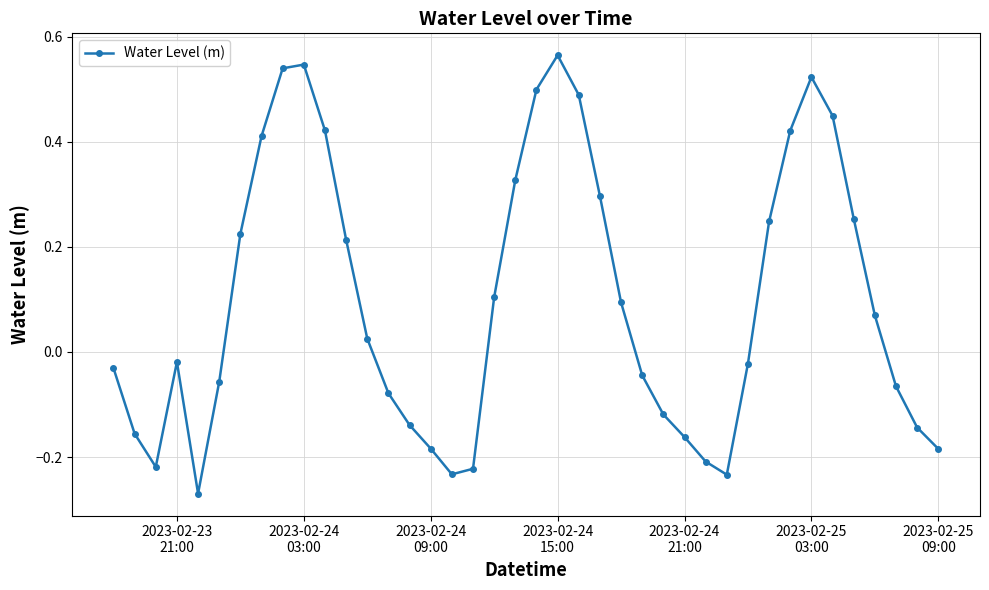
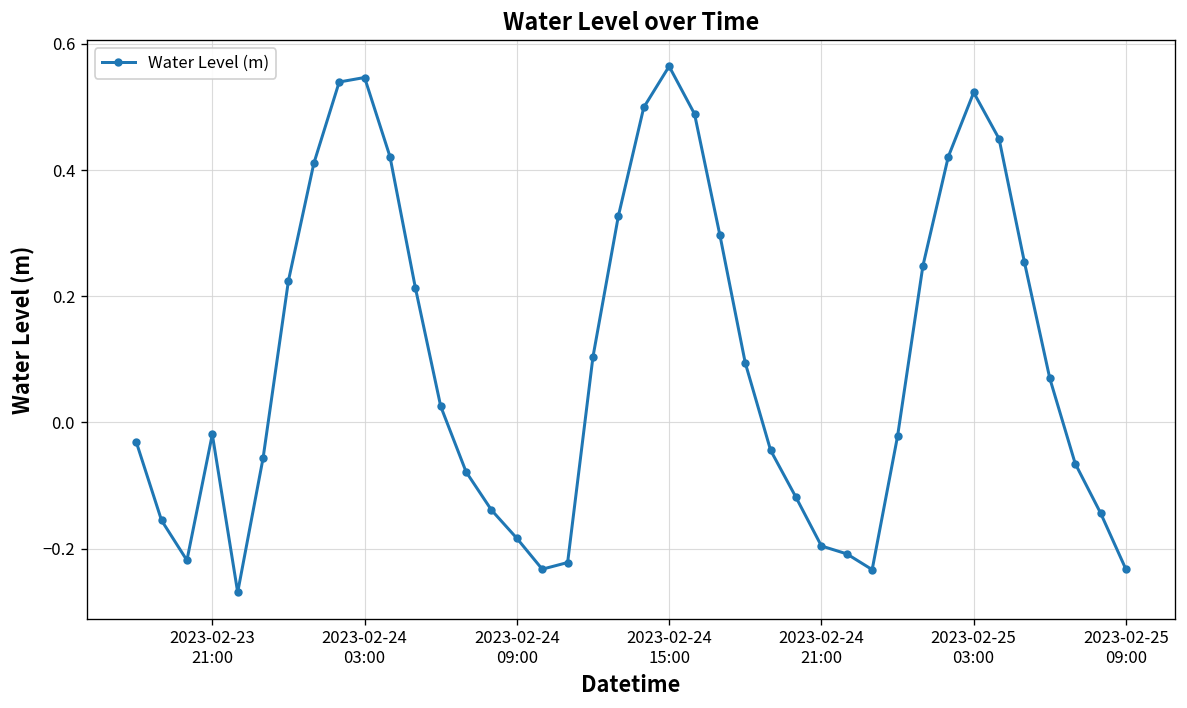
  {
    "2023-02-23 21:00": -0.02,
    "2023-02-24 03:00": 0.55,
    "2023-02-24 09:00": -0.18,
    "2023-02-24 15:00": 0.56,
-   "2023-02-24 21:00": -0.16,
+   "2023-02-24 21:00": -0.20,
    "2023-02-25 03:00": 0.52,
-   "2023-02-25 09:00": -0.18
+   "2023-02-25 09:00": -0.23
  }
